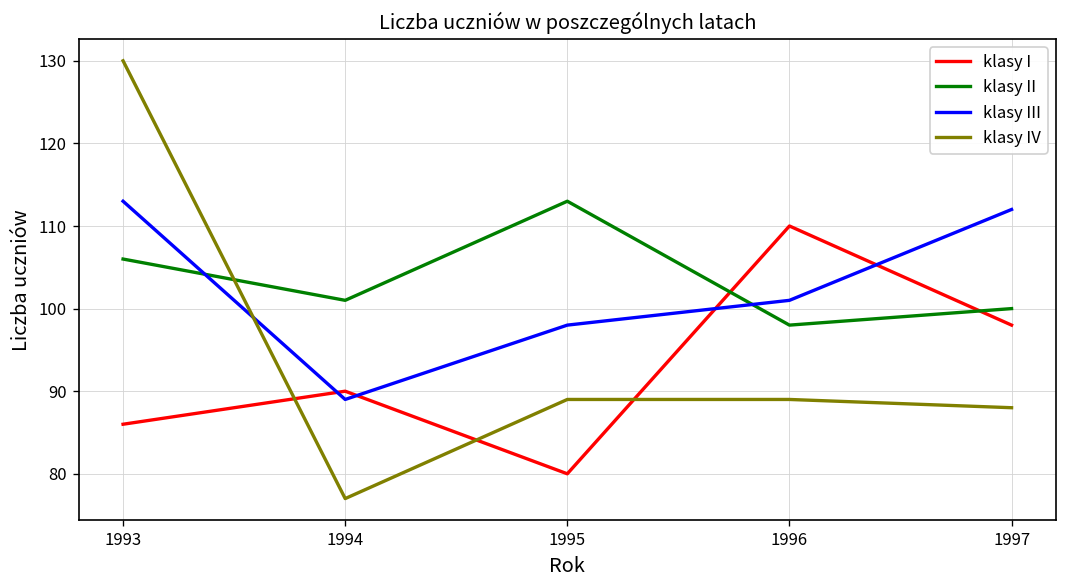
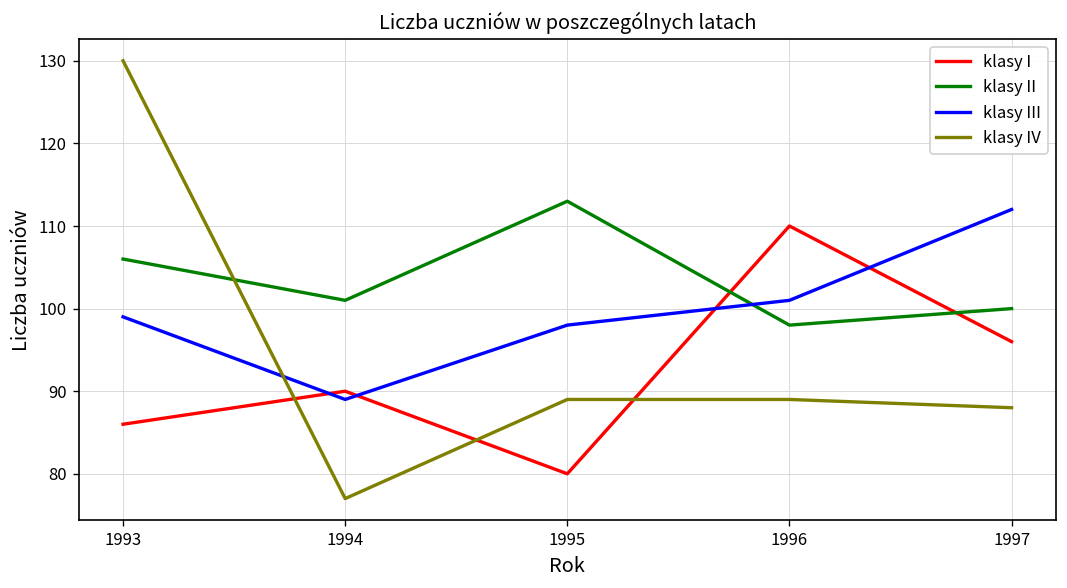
  {
    "klasy I": {
      "1993": 86,
      "1994": 90,
      "1995": 80,
      "1996": 110,
-     "1997": 98
+     "1997": 96
    },
    "klasy II": {
      "1993": 106,
      "1994": 101,
      "1995": 113,
      "1996": 98,
      "1997": 100
    },
    "klasy III": {
-     "1993": 113,
+     "1993": 99,
      "1994": 89,
      "1995": 98,
      "1996": 101,
      "1997": 112
    },
    "klasy IV": {
      "1993": 130,
      "1994": 77,
      "1995": 89,
      "1996": 89,
      "1997": 88
    }
  }
